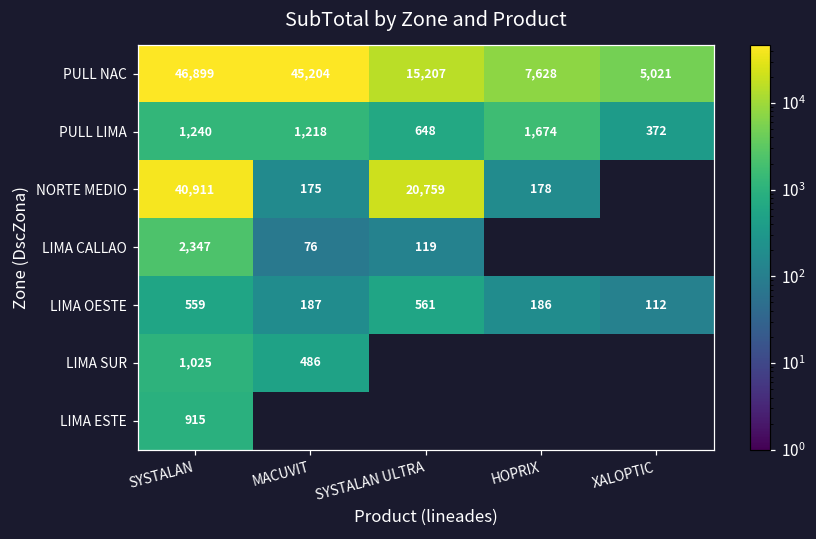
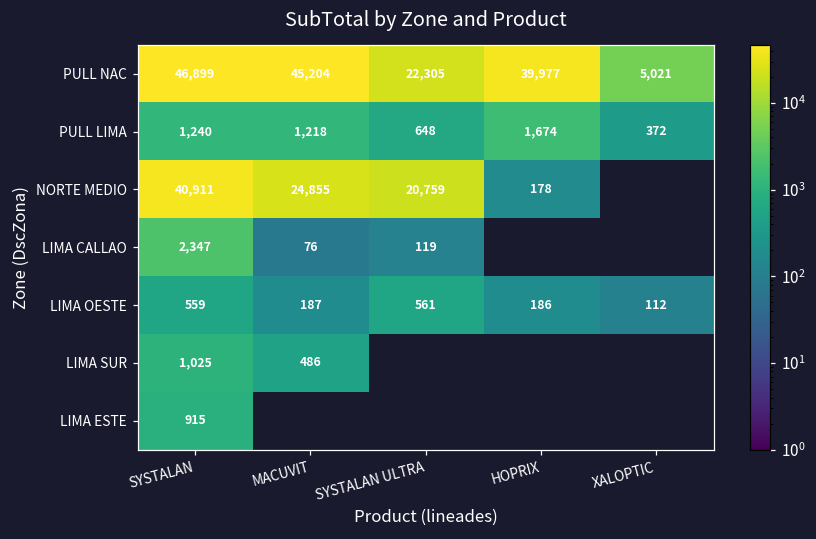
  {
    "PULL NAC": {
      "SYSTALAN": "46,899",
      "MACUVIT": "45,204",
-     "SYSTALAN ULTRA": "15,207",
-     "HOPRIX": "7,628",
+     "SYSTALAN ULTRA": "22,305",
+     "HOPRIX": "39,977",
      "XALOPTIC": "5,021"
    },
    "PULL LIMA": {
      "SYSTALAN": "1,240",
      "MACUVIT": "1,218",
      "SYSTALAN ULTRA": "648",
      "HOPRIX": "1,674",
      "XALOPTIC": "372"
    },
    "NORTE MEDIO": {
      "SYSTALAN": "40,911",
-     "MACUVIT": "175",
+     "MACUVIT": "24,855",
      "SYSTALAN ULTRA": "20,759",
      "HOPRIX": "178"
    },
    "LIMA CALLAO": {
      "SYSTALAN": "2,347",
      "MACUVIT": "76",
      "SYSTALAN ULTRA": "119"
    },
    "LIMA OESTE": {
      "SYSTALAN": "559",
      "MACUVIT": "187",
      "SYSTALAN ULTRA": "561",
      "HOPRIX": "186",
      "XALOPTIC": "112"
    },
    "LIMA SUR": {
      "SYSTALAN": "1,025",
      "MACUVIT": "486"
    },
    "LIMA ESTE": {
      "SYSTALAN": "915"
    }
  }
